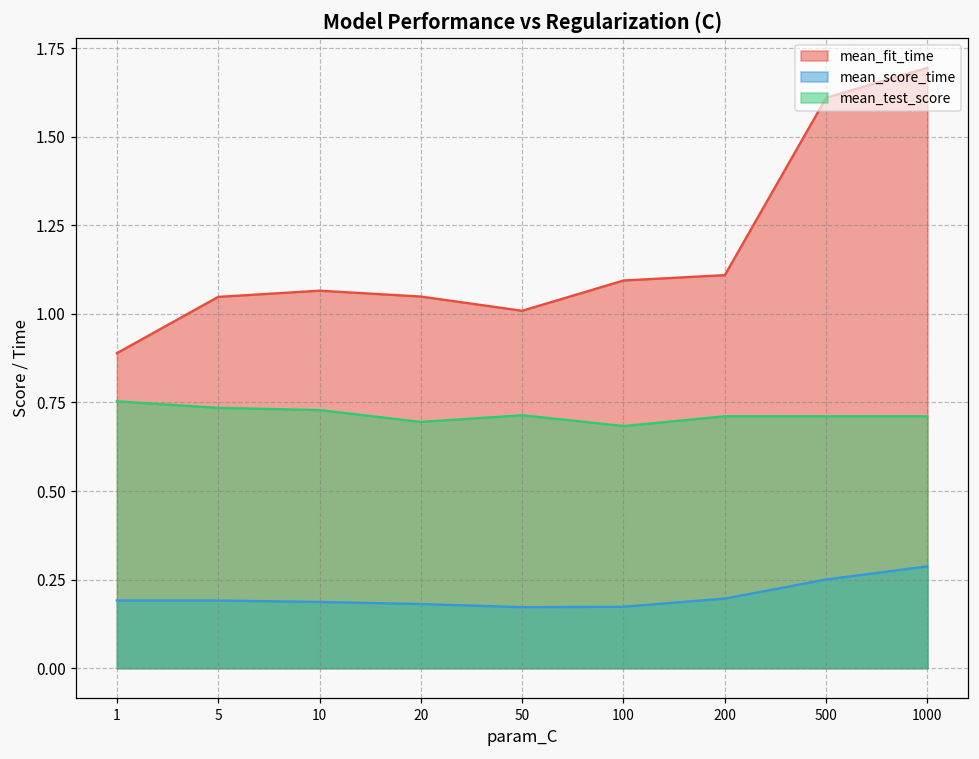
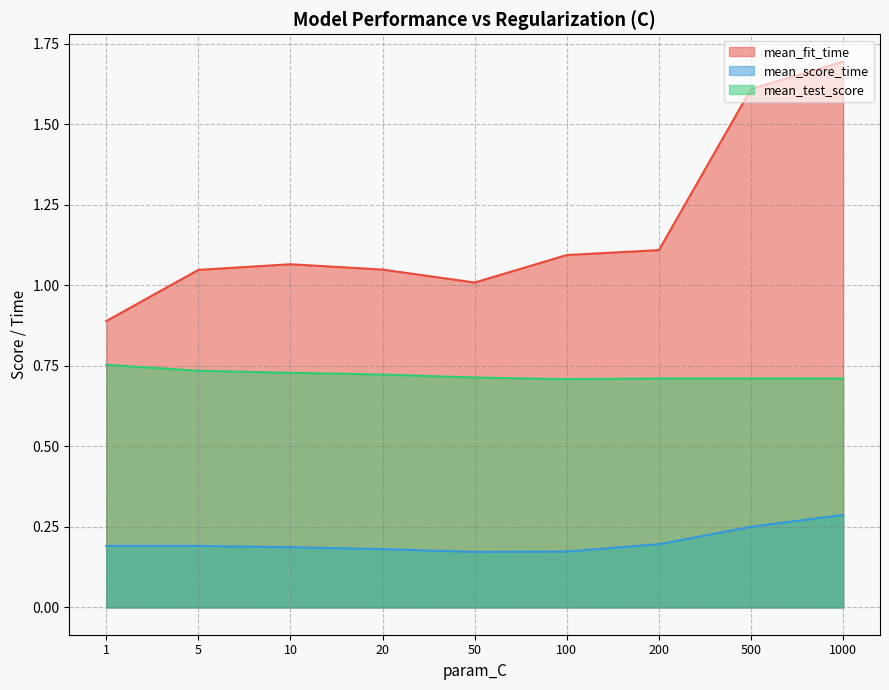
  {
    "mean_fit_time": {
      "1": 0.89,
      "5": 1.05,
      "10": 1.07,
      "20": 1.05,
      "50": 1.01,
      "100": 1.09,
      "200": 1.11
    },
    "mean_score_time": {
      "1": 0.19,
      "5": 0.19,
      "10": 0.19,
      "20": 0.18,
      "50": 0.17,
      "100": 0.17,
      "200": 0.20,
      "500": 0.25,
      "1000": 0.29
    },
    "mean_test_score": {
      "1": 0.75,
      "5": 0.73,
      "10": 0.73,
-     "20": 0.70,
+     "20": 0.72,
      "50": 0.71,
-     "100": 0.68,
+     "100": 0.71,
      "200": 0.71,
      "500": 0.71,
      "1000": 0.71
    }
  }
